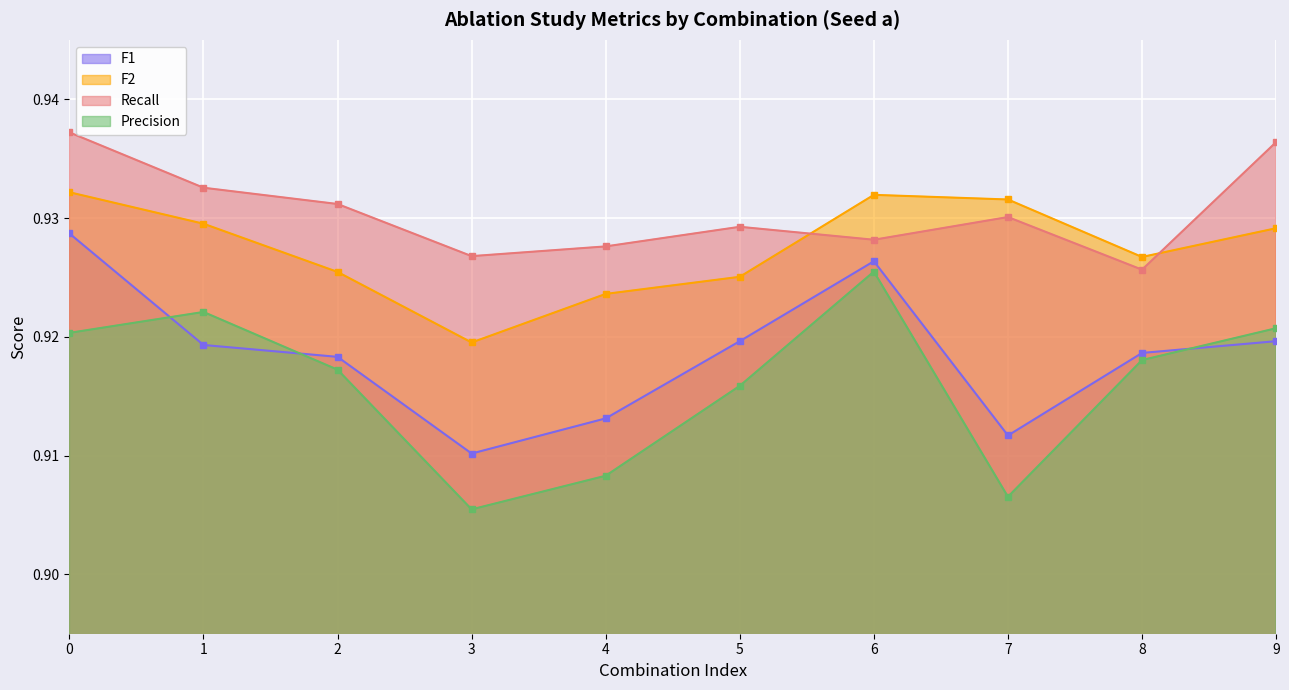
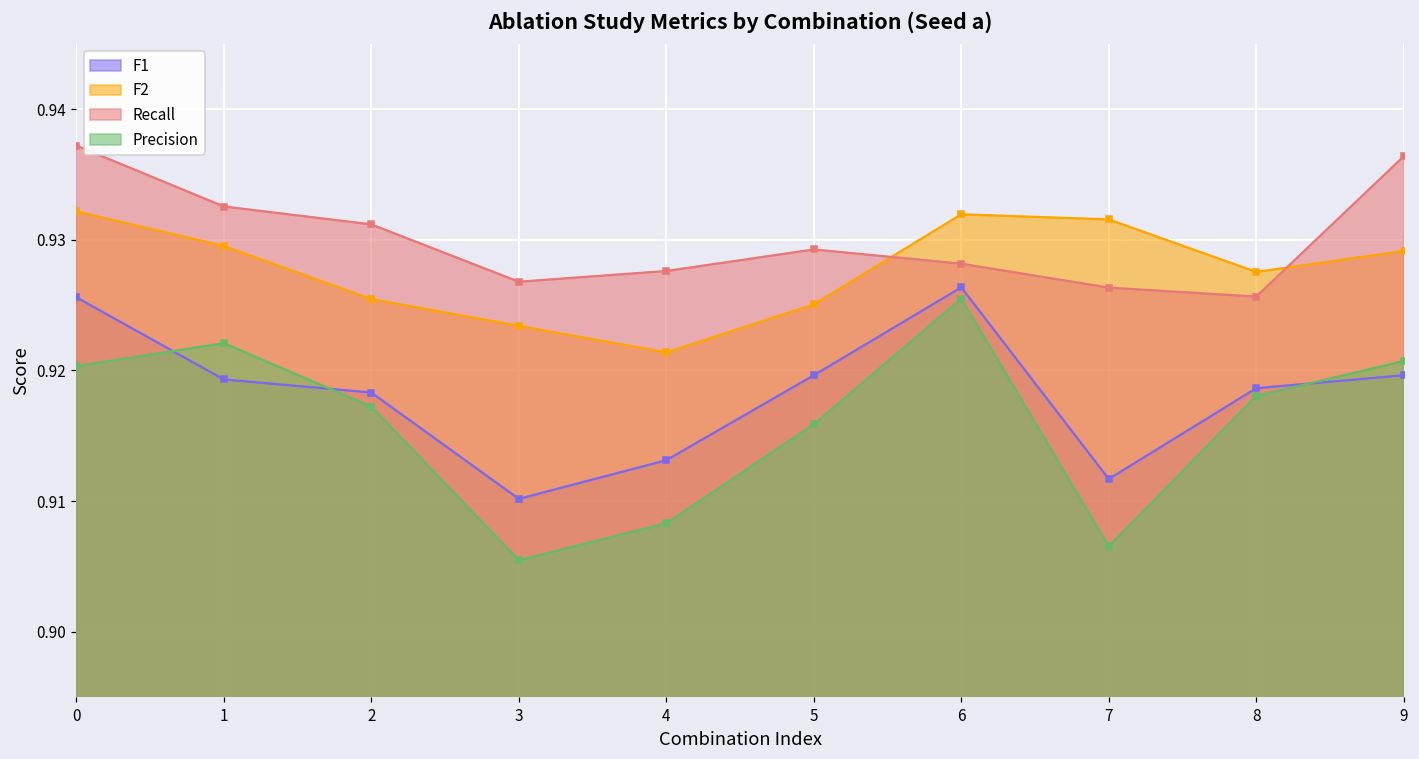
  {
    "F1": {
-     "0": 0.9287,
+     "0": 0.9256,
      "1": 0.9193,
      "2": 0.9183,
      "3": 0.9102,
      "4": 0.9131,
      "5": 0.9196,
      "6": 0.9264,
      "7": 0.9117,
      "8": 0.9186,
      "9": 0.9196
    },
    "F2": {
      "0": 0.9322,
      "1": 0.9295,
      "2": 0.9255,
-     "3": 0.9195,
-     "4": 0.9236,
+     "3": 0.9234,
+     "4": 0.9214,
      "5": 0.9251,
      "6": 0.9320,
      "7": 0.9316,
-     "8": 0.9267,
+     "8": 0.9275,
      "9": 0.9291
    },
    "Recall": {
      "0": 0.9372,
      "1": 0.9326,
      "2": 0.9312,
      "3": 0.9268,
      "4": 0.9276,
      "5": 0.9293,
      "6": 0.9282,
-     "7": 0.9301,
+     "7": 0.9263,
      "8": 0.9257,
      "9": 0.9364
    },
    "Precision": {
      "0": 0.9203,
      "1": 0.9221,
      "2": 0.9172,
      "3": 0.9055,
      "4": 0.9083,
      "5": 0.9159,
      "6": 0.9255,
      "7": 0.9065,
      "8": 0.9180,
      "9": 0.9207
    }
  }
